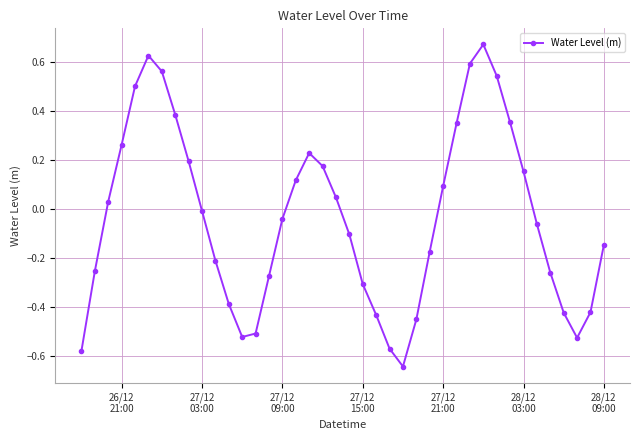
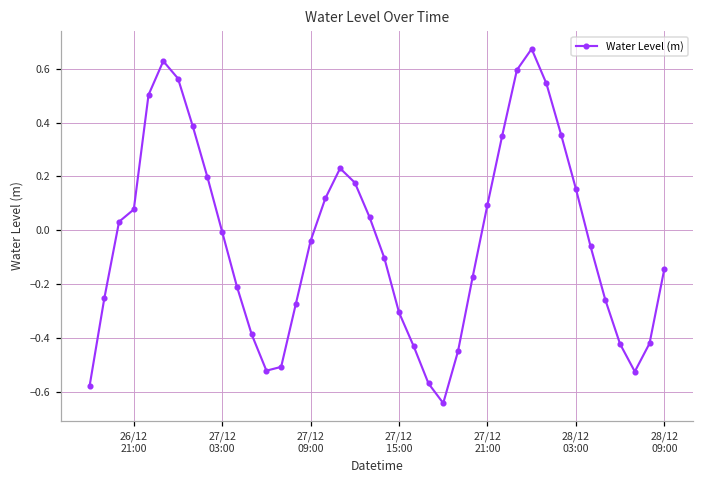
  {
-   "26/12 21:00": 0.26,
+   "26/12 21:00": 0.08,
    "27/12 03:00": -0.01,
    "27/12 09:00": -0.04,
    "27/12 15:00": -0.30,
    "27/12 21:00": 0.09,
    "28/12 03:00": 0.15,
    "28/12 09:00": -0.14
  }
